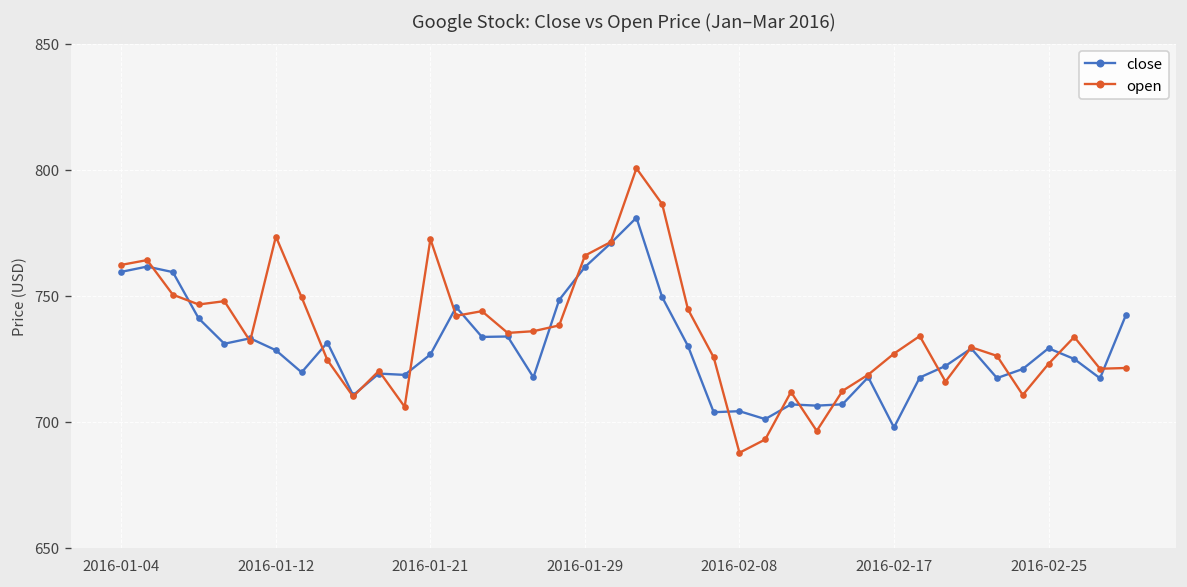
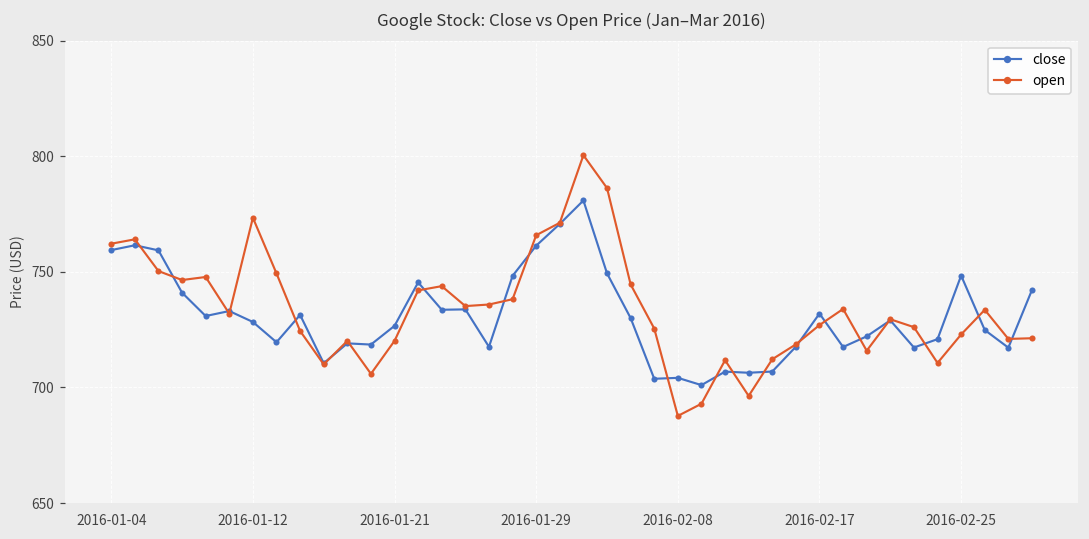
  {
    "close": {
      "2016-01-04": 759,
      "2016-01-12": 728,
      "2016-01-21": 727,
      "2016-01-29": 761,
      "2016-02-08": 704,
-     "2016-02-17": 698,
-     "2016-02-25": 729
+     "2016-02-17": 732,
+     "2016-02-25": 748
    },
    "open": {
      "2016-01-04": 762,
      "2016-01-12": 773,
-     "2016-01-21": 772,
+     "2016-01-21": 720,
      "2016-01-29": 766,
      "2016-02-08": 688,
      "2016-02-17": 727,
      "2016-02-25": 723
    }
  }
